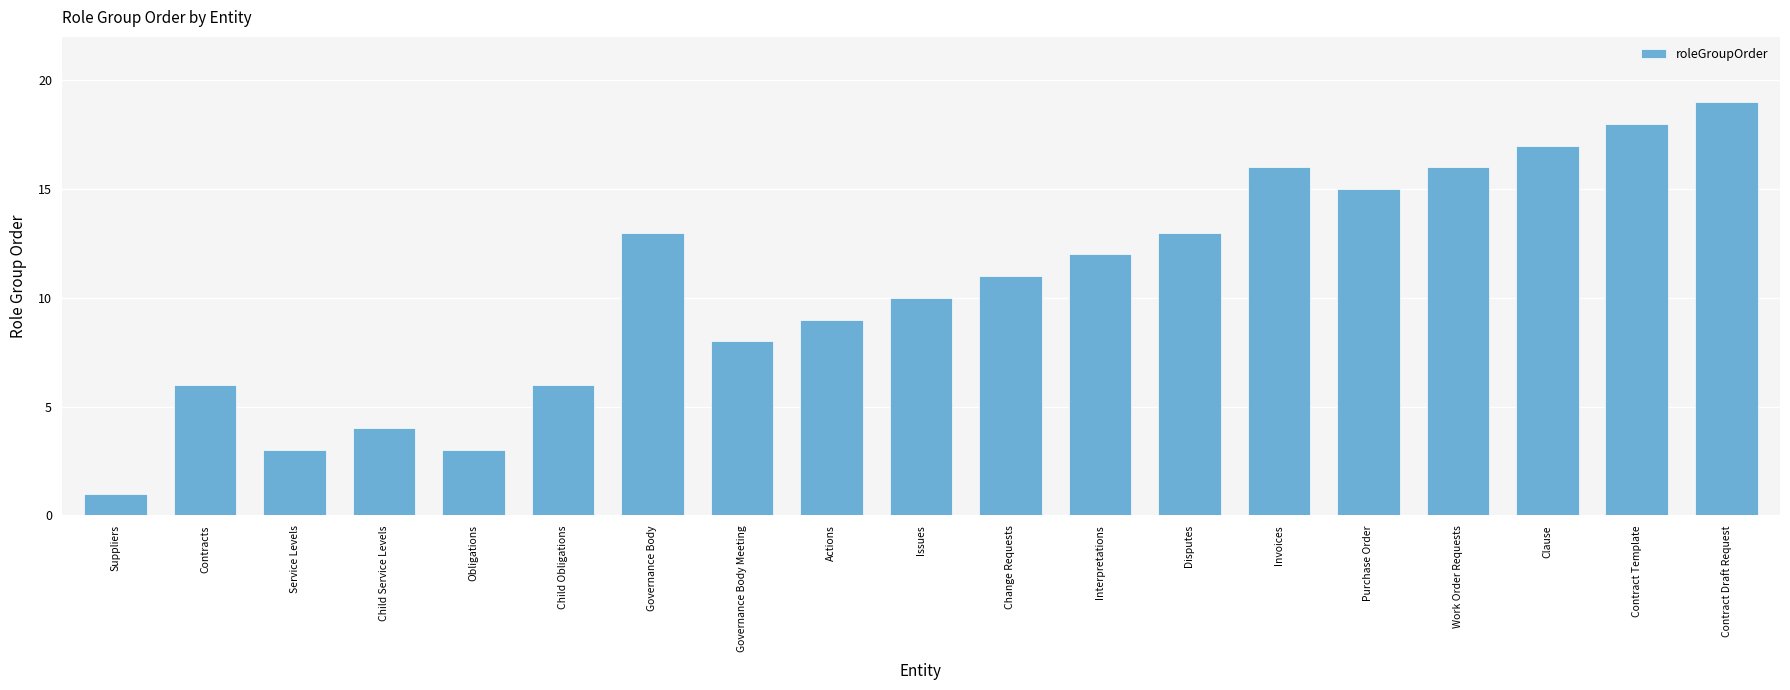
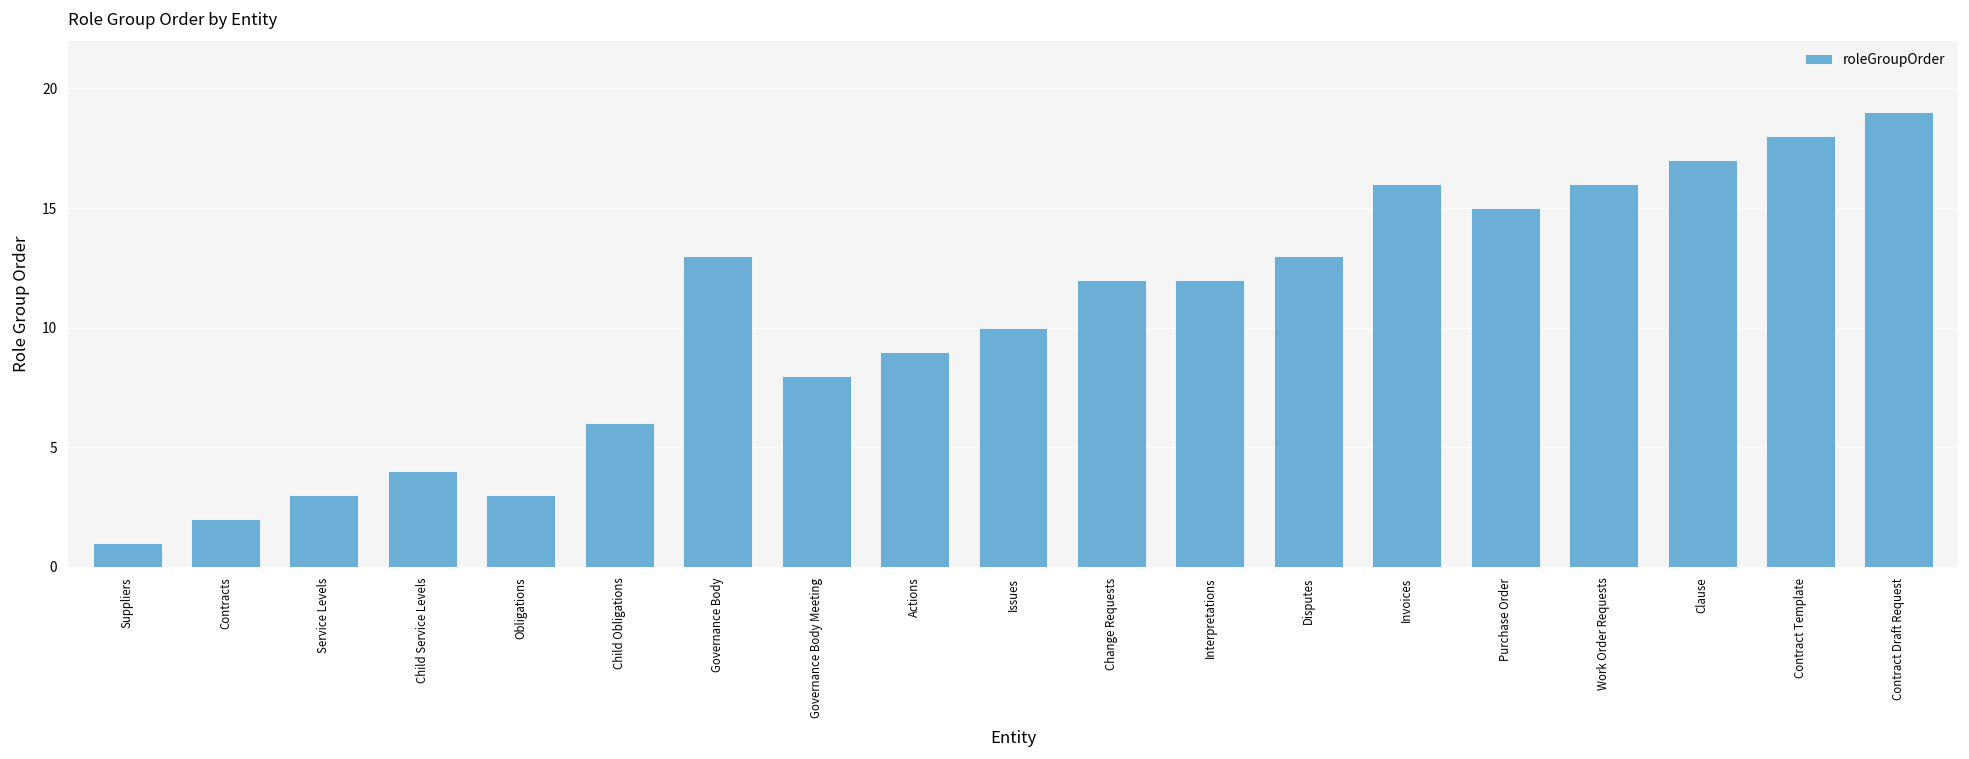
  {
    "Suppliers": 1,
-   "Contracts": 6,
+   "Contracts": 2,
    "Service Levels": 3,
    "Child Service Levels": 4,
    "Obligations": 3,
    "Child Obligations": 6,
    "Governance Body": 13,
    "Governance Body Meeting": 8,
    "Actions": 9,
    "Issues": 10,
-   "Change Requests": 11,
+   "Change Requests": 12,
    "Interpretations": 12,
    "Disputes": 13,
    "Invoices": 16,
    "Purchase Order": 15,
    "Work Order Requests": 16,
    "Clause": 17,
    "Contract Template": 18,
    "Contract Draft Request": 19
  }
